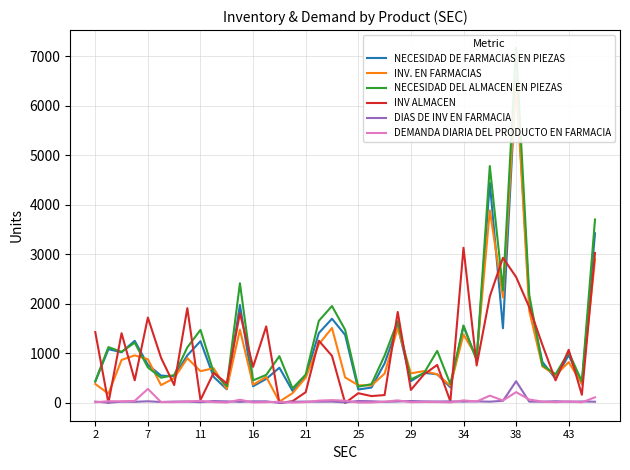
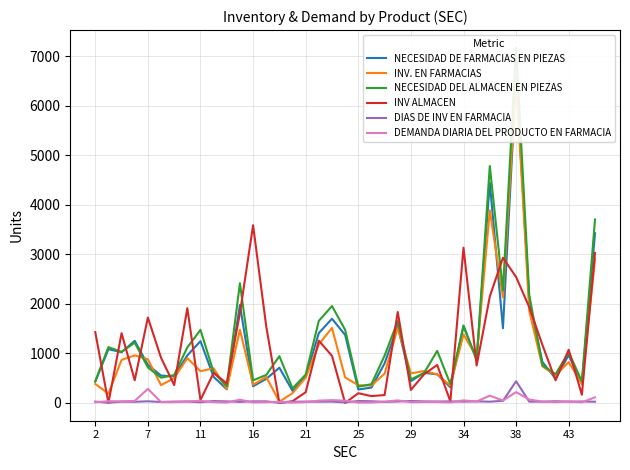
  {
    "NECESIDAD DE FARMACIAS EN PIEZAS": {
      "7": 800,
      "11": 1200,
      "25": 300,
      "43": 1000
    },
    "INV. EN FARMACIAS": {
      "7": 900,
      "11": 600,
      "29": 600,
      "34": 1400,
      "43": 800
    },
    "NECESIDAD DEL ALMACEN EN PIEZAS": {
      "7": 700,
      "11": 1500,
      "16": 500
    },
    "INV ALMACEN": {
      "2": 1400,
      "7": 1700,
-     "16": 700,
+     "16": 3600,
      "21": 200,
      "25": 200,
      "29": 300,
      "34": 3100,
      "38": 2500
    },
    "DIAS DE INV EN FARMACIA": {
      "7": 0,
      "38": 400
    },
    "DEMANDA DIARIA DEL PRODUCTO EN FARMACIA": {
      "7": 300,
      "38": 200
    }
  }
